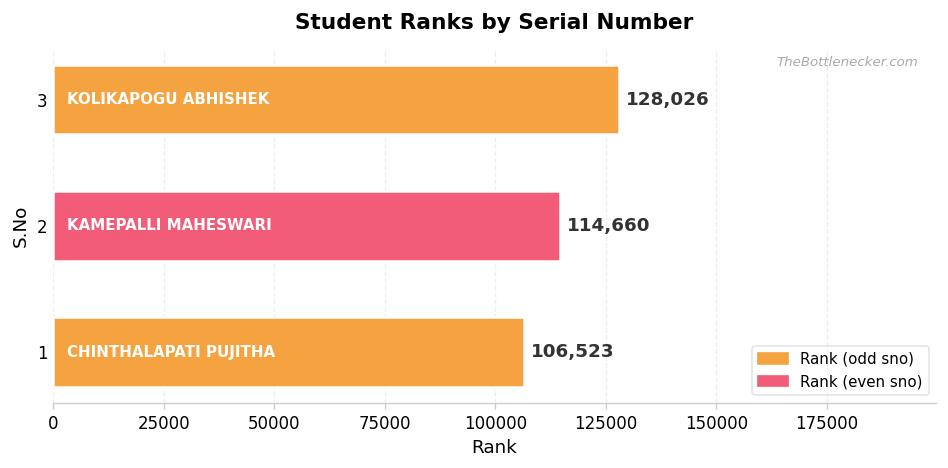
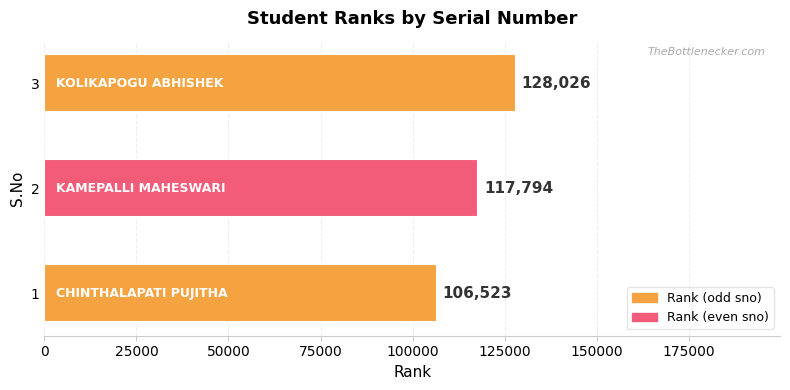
  {
    "3": "128,026",
-   "2": "114,660",
+   "2": "117,794",
    "1": "106,523"
  }
